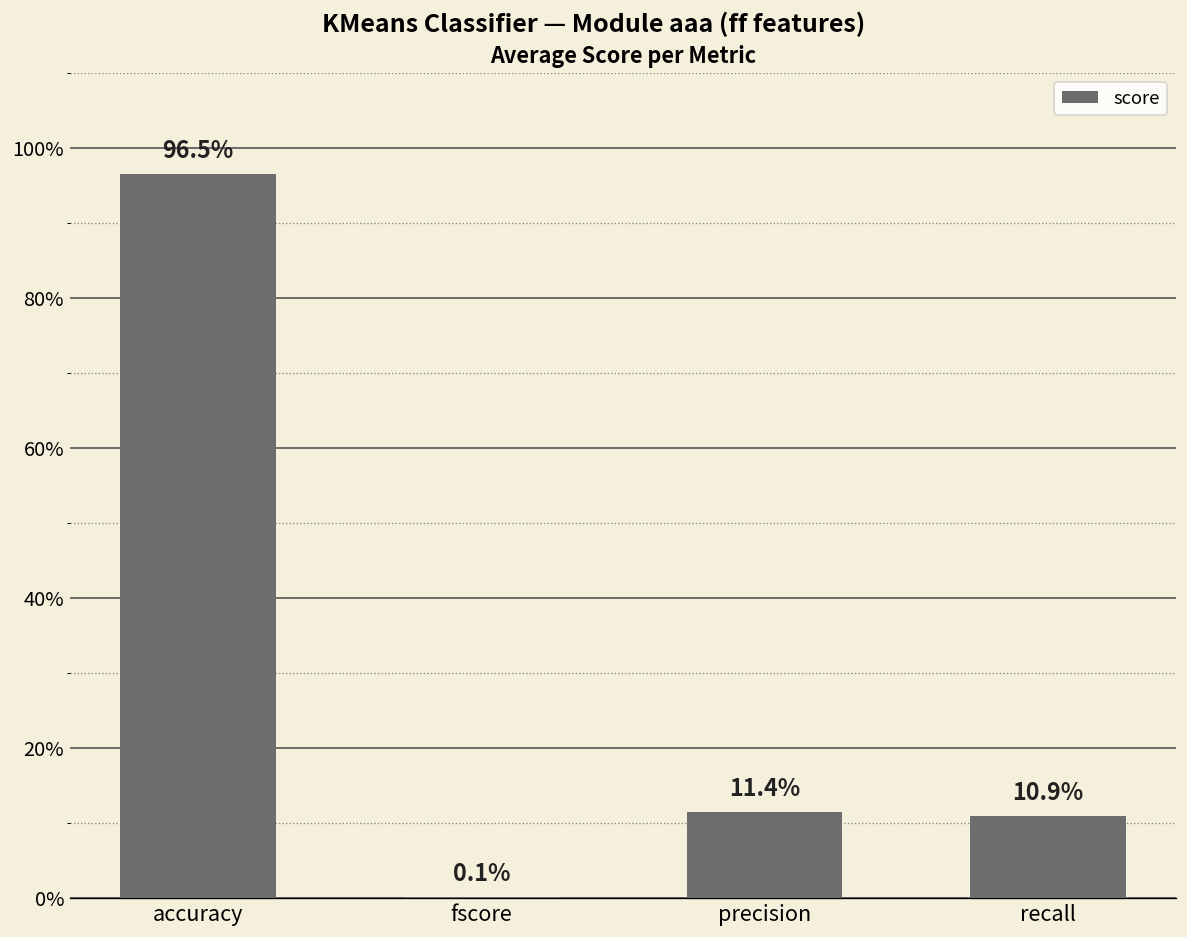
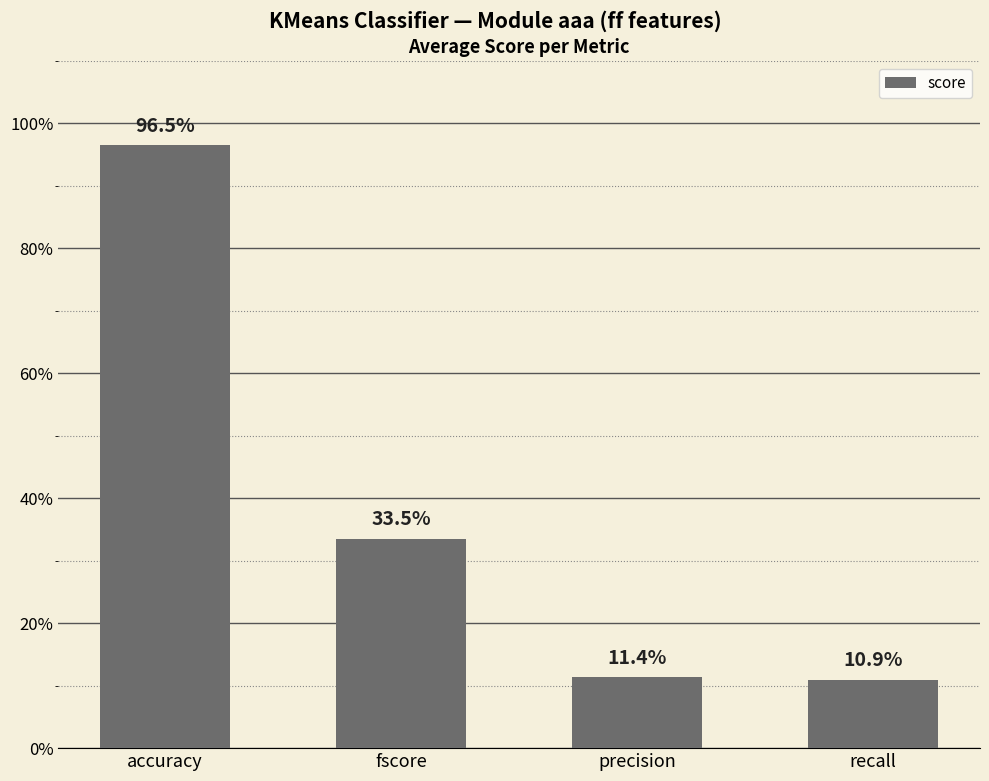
  {
    "accuracy": "96.5%",
-   "fscore": "0.1%",
+   "fscore": "33.5%",
    "precision": "11.4%",
    "recall": "10.9%"
  }
